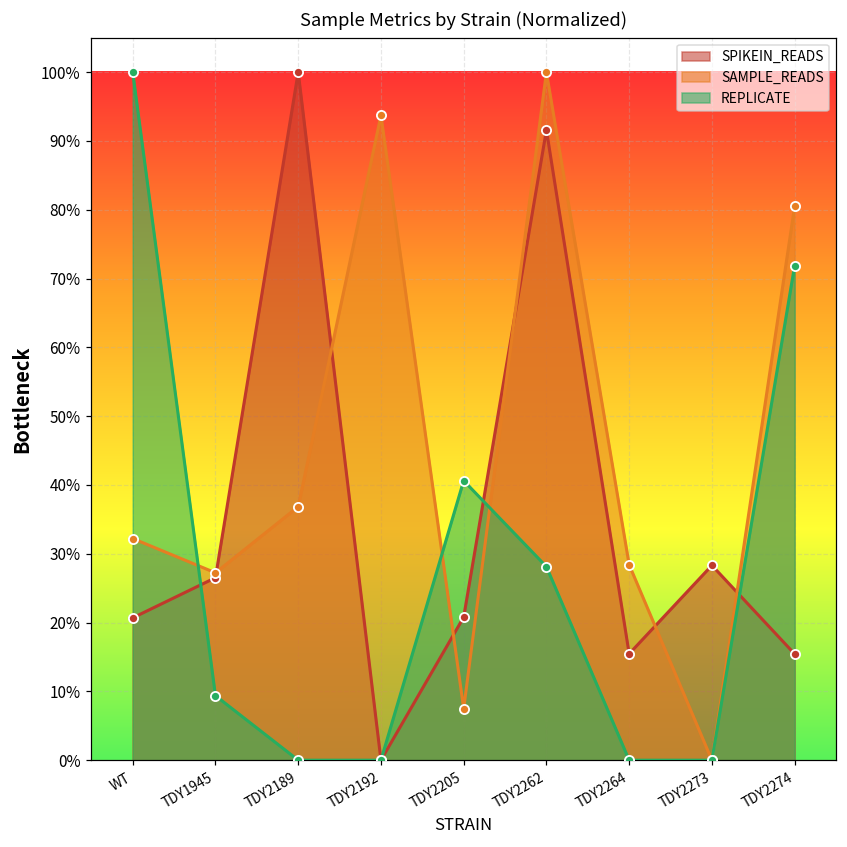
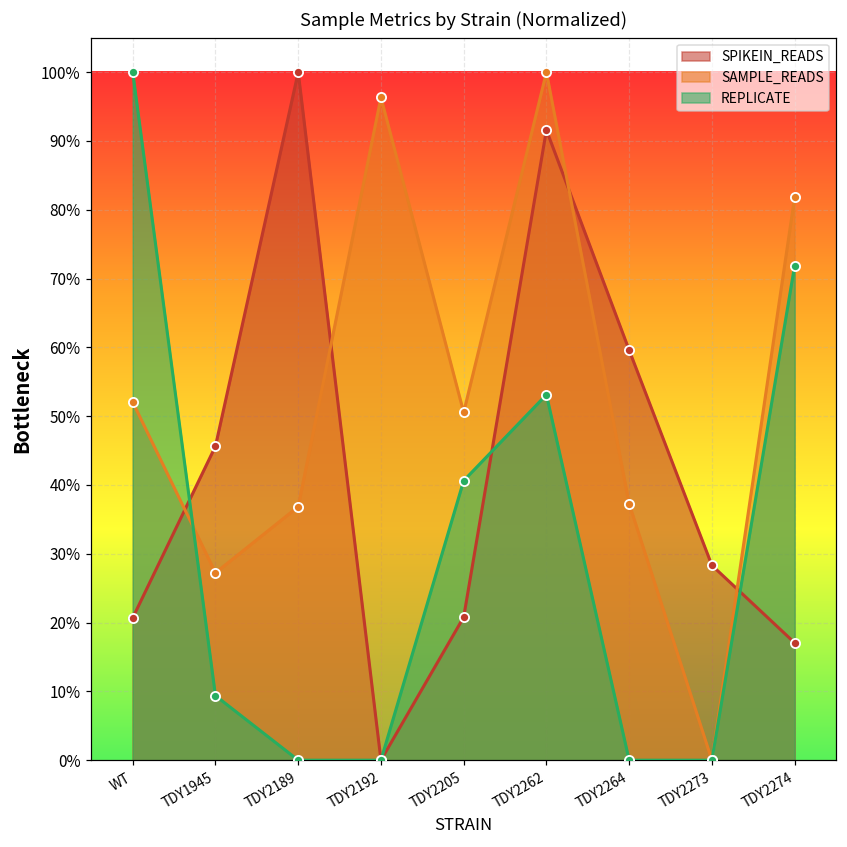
  {
    "SPIKEIN_READS": {
      "WT": "21%",
-     "TDY1945": "27%",
+     "TDY1945": "46%",
      "TDY2189": "100%",
      "TDY2205": "21%",
      "TDY2262": "92%",
-     "TDY2264": "15%",
+     "TDY2264": "60%",
      "TDY2273": "28%",
-     "TDY2274": "15%"
+     "TDY2274": "17%"
    },
    "SAMPLE_READS": {
-     "WT": "32%",
+     "WT": "52%",
      "TDY1945": "27%",
      "TDY2189": "37%",
-     "TDY2192": "94%",
-     "TDY2205": "7%",
+     "TDY2192": "96%",
+     "TDY2205": "51%",
      "TDY2262": "100%",
-     "TDY2264": "28%",
-     "TDY2274": "80%"
+     "TDY2264": "37%",
+     "TDY2274": "82%"
    },
    "REPLICATE": {
      "WT": "100%",
      "TDY1945": "9%",
      "TDY2189": "0%",
      "TDY2205": "41%",
-     "TDY2262": "28%",
+     "TDY2262": "53%",
      "TDY2264": "0%",
      "TDY2274": "72%"
    }
  }
